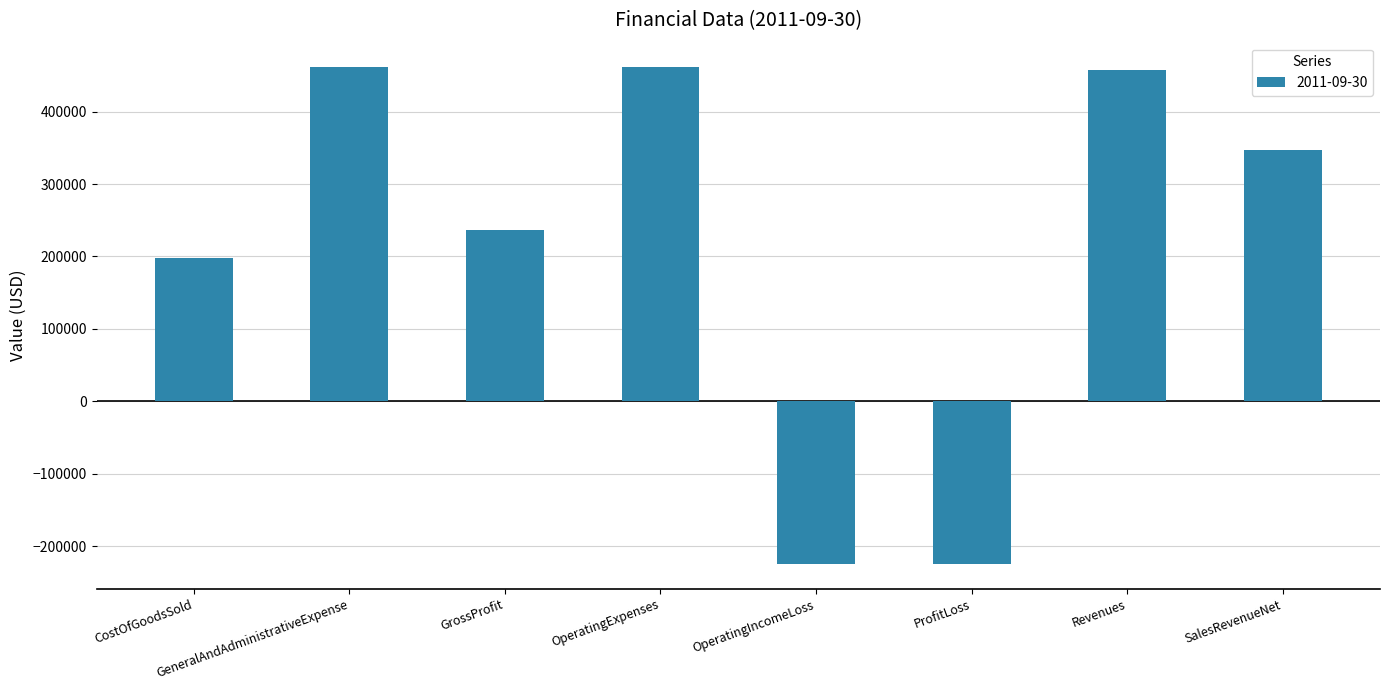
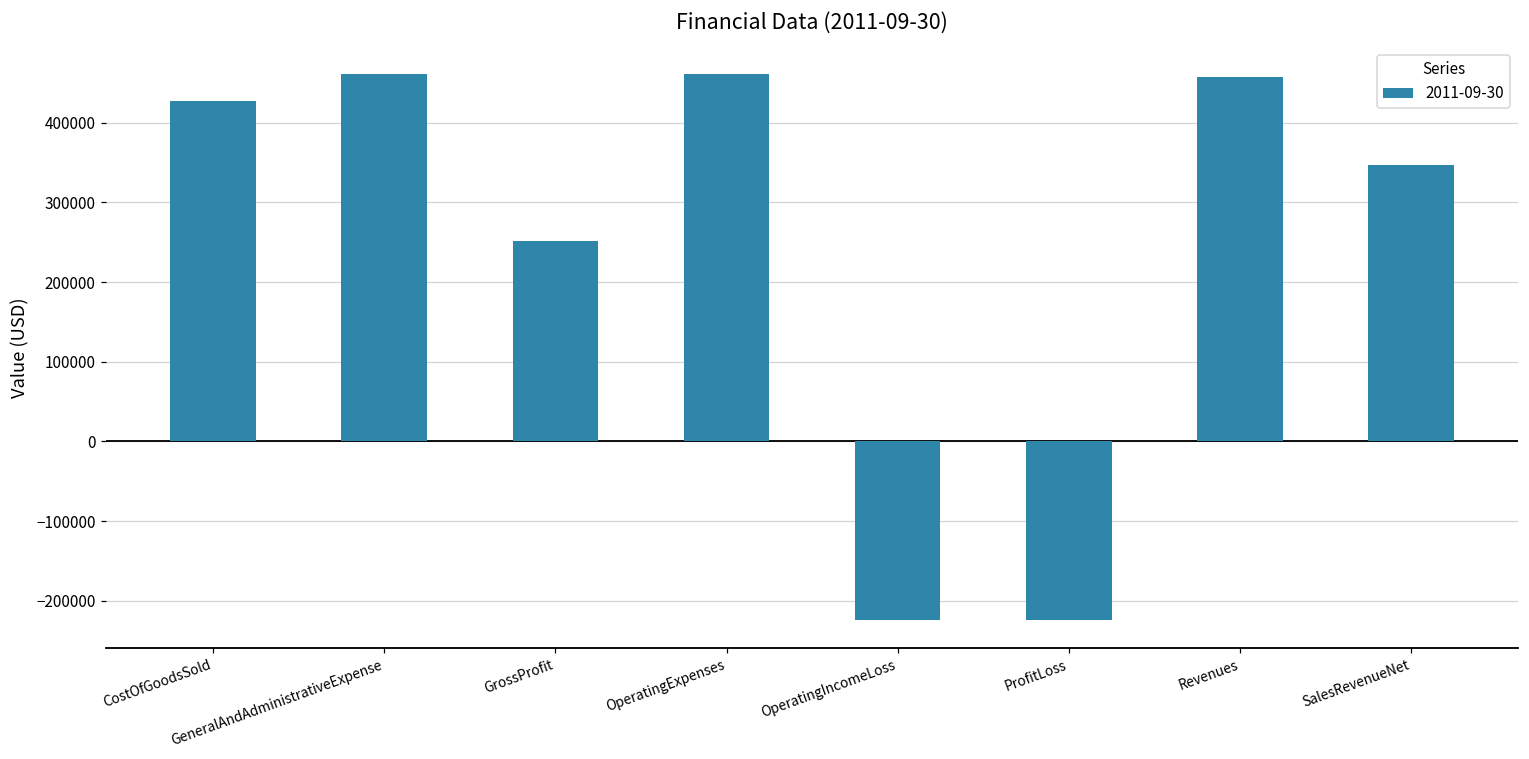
  {
-   "CostOfGoodsSold": 200000,
+   "CostOfGoodsSold": 430000,
    "GeneralAndAdministrativeExpense": 460000,
-   "GrossProfit": 240000,
+   "GrossProfit": 250000,
    "OperatingExpenses": 460000,
    "OperatingIncomeLoss": -220000,
    "ProfitLoss": -220000,
    "Revenues": 460000,
    "SalesRevenueNet": 350000
  }
